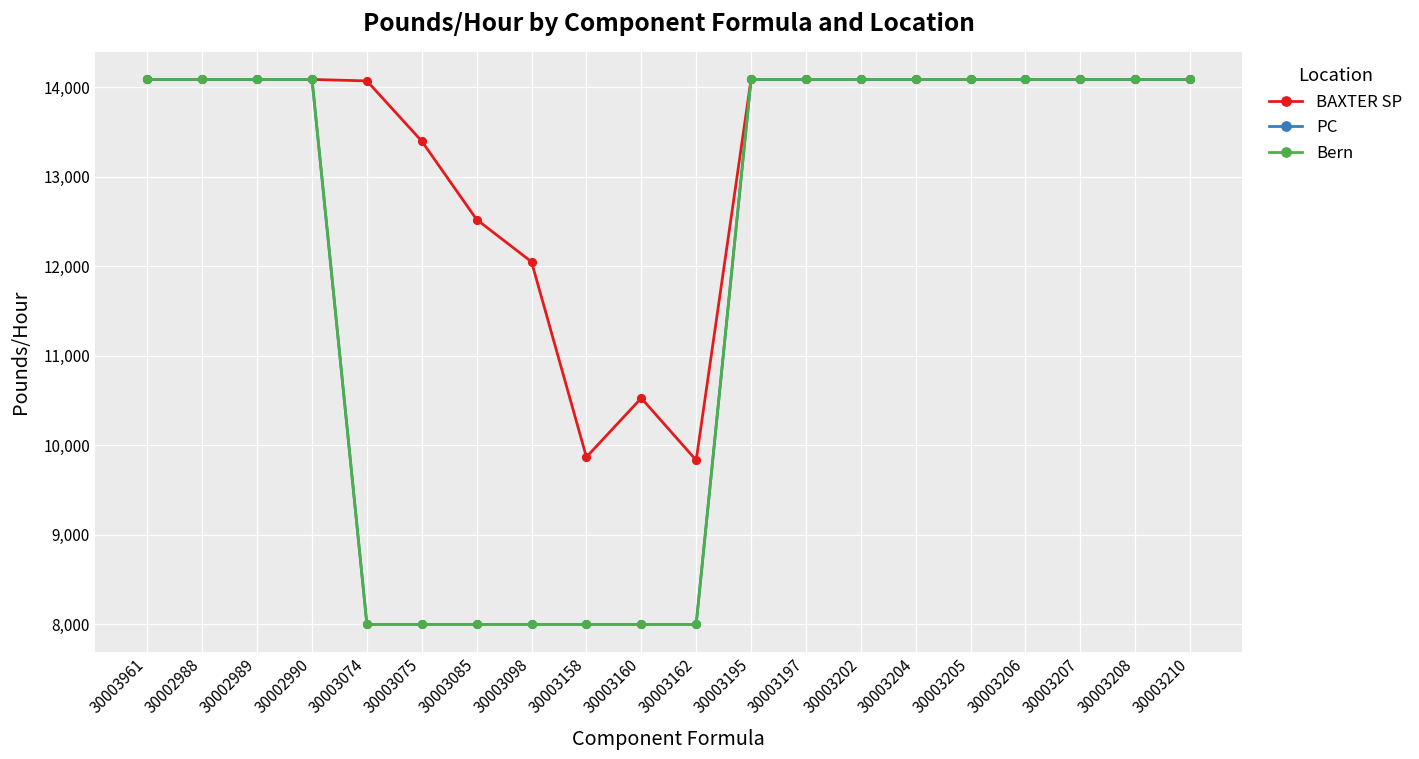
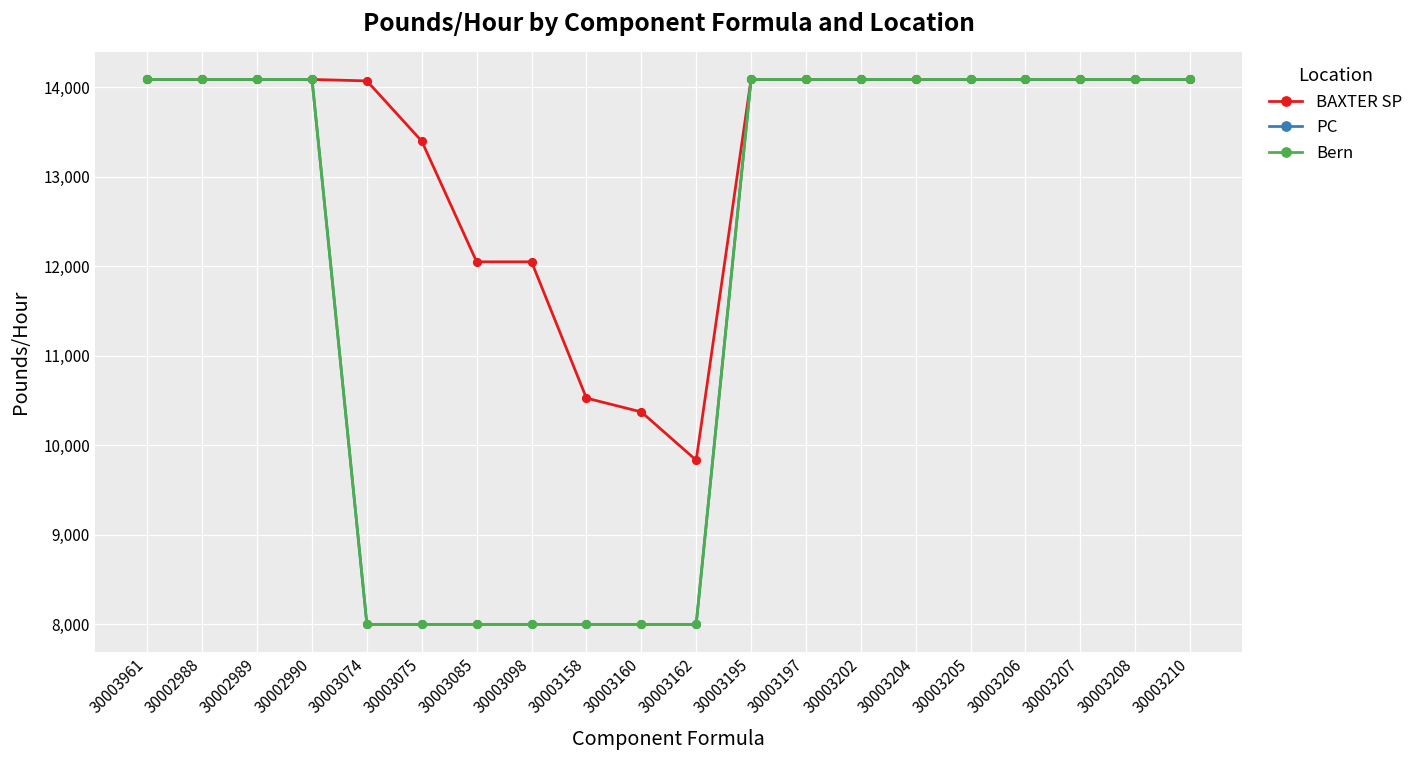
  {
    "BAXTER SP": {
      "30003074": "14,100",
      "30003075": "13,400",
-     "30003085": "12,500",
+     "30003085": "12,000",
      "30003098": "12,000",
-     "30003158": "9,900",
-     "30003160": "10,500",
+     "30003158": "10,500",
+     "30003160": "10,400",
      "30003162": "9,800"
    },
    "Bern": {
      "30003074": "8,000",
      "30003075": "8,000",
      "30003085": "8,000",
      "30003098": "8,000",
      "30003158": "8,000",
      "30003160": "8,000",
      "30003162": "8,000"
    }
  }
